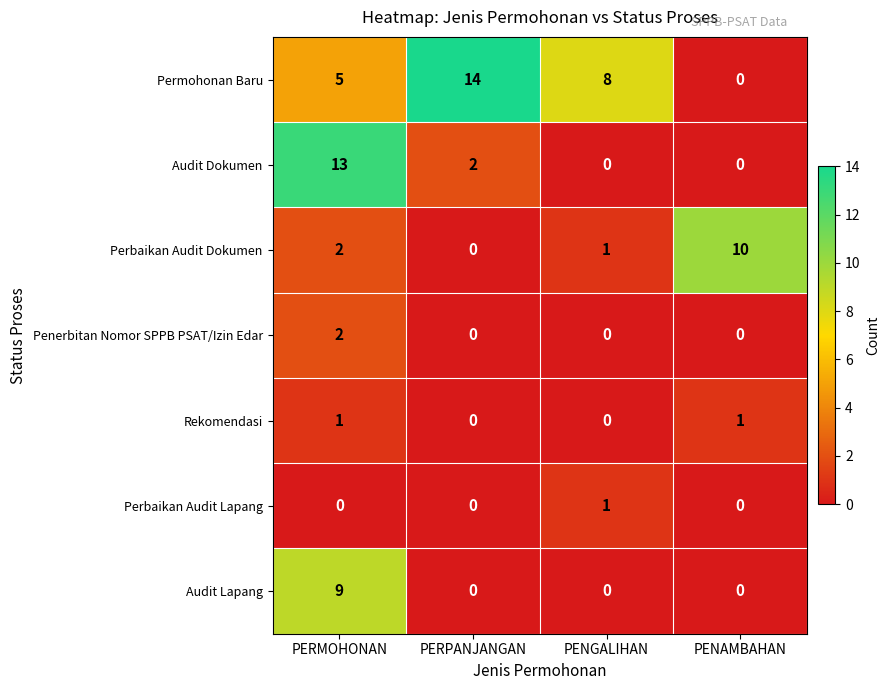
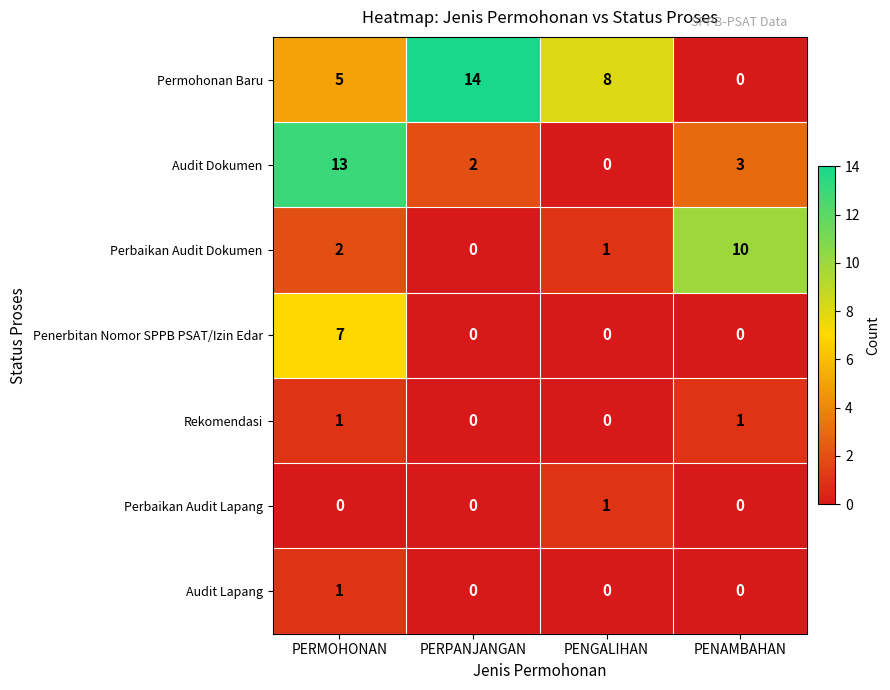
  {
    "Permohonan Baru": {
      "PERMOHONAN": 5,
      "PERPANJANGAN": 14,
      "PENGALIHAN": 8,
      "PENAMBAHAN": 0
    },
    "Audit Dokumen": {
      "PERMOHONAN": 13,
      "PERPANJANGAN": 2,
      "PENGALIHAN": 0,
-     "PENAMBAHAN": 0
+     "PENAMBAHAN": 3
    },
    "Perbaikan Audit Dokumen": {
      "PERMOHONAN": 2,
      "PERPANJANGAN": 0,
      "PENGALIHAN": 1,
      "PENAMBAHAN": 10
    },
    "Penerbitan Nomor SPPB PSAT/Izin Edar": {
-     "PERMOHONAN": 2,
+     "PERMOHONAN": 7,
      "PERPANJANGAN": 0,
      "PENGALIHAN": 0,
      "PENAMBAHAN": 0
    },
    "Rekomendasi": {
      "PERMOHONAN": 1,
      "PERPANJANGAN": 0,
      "PENGALIHAN": 0,
      "PENAMBAHAN": 1
    },
    "Perbaikan Audit Lapang": {
      "PERMOHONAN": 0,
      "PERPANJANGAN": 0,
      "PENGALIHAN": 1,
      "PENAMBAHAN": 0
    },
    "Audit Lapang": {
-     "PERMOHONAN": 9,
+     "PERMOHONAN": 1,
      "PERPANJANGAN": 0,
      "PENGALIHAN": 0,
      "PENAMBAHAN": 0
    }
  }
